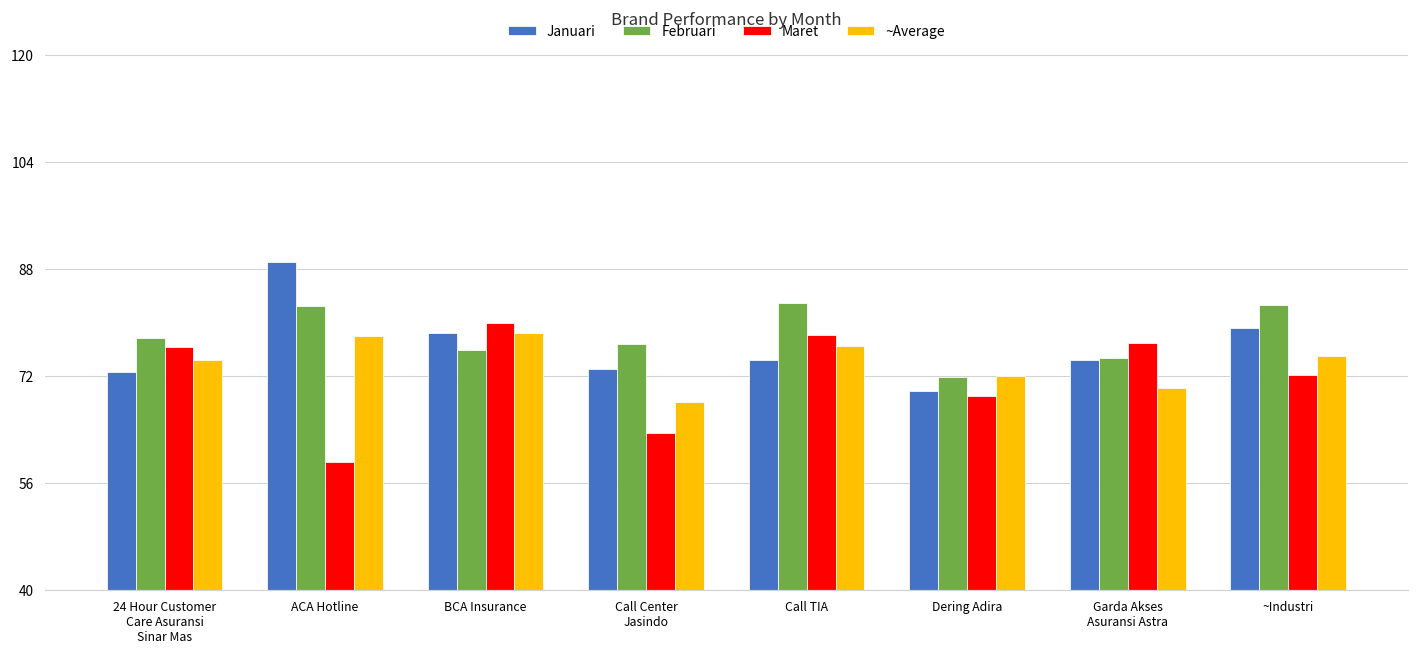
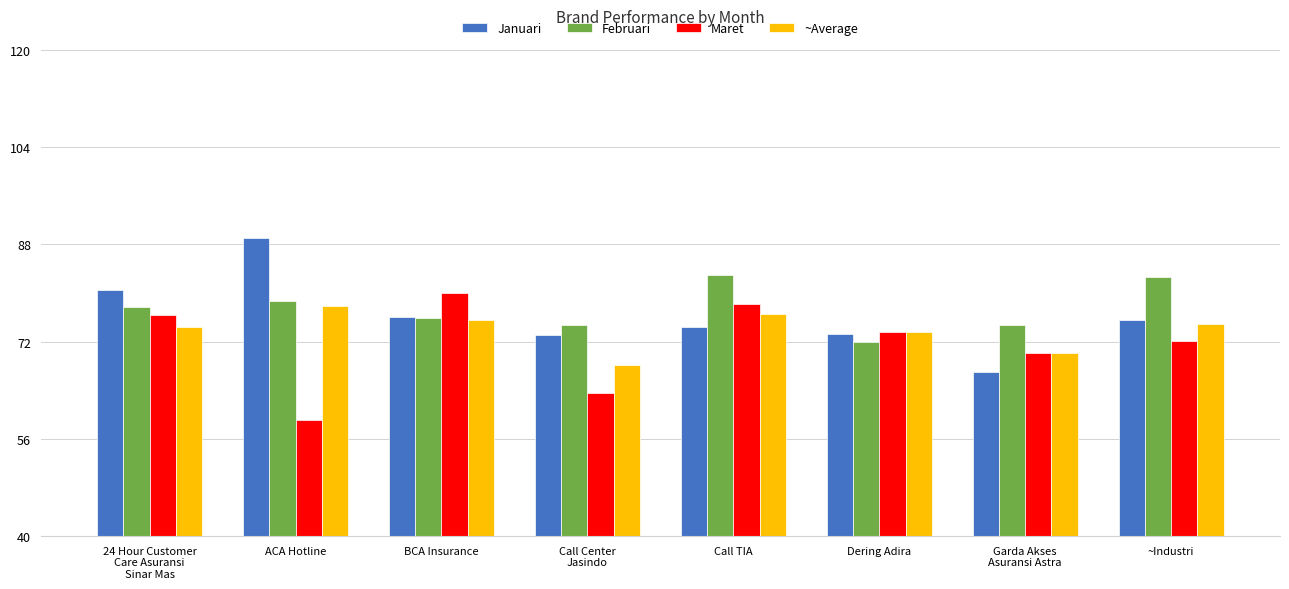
  {
    "Januari": {
-     "24 Hour Customer Care Asuransi Sinar Mas": 73,
+     "24 Hour Customer Care Asuransi Sinar Mas": 81,
      "ACA Hotline": 89,
-     "BCA Insurance": 78,
+     "BCA Insurance": 76,
      "Call Center Jasindo": 73,
      "Call TIA": 74,
-     "Dering Adira": 70,
-     "Garda Akses Asuransi Astra": 74,
-     "~Industri": 79
+     "Dering Adira": 73,
+     "Garda Akses Asuransi Astra": 67,
+     "~Industri": 76
    },
    "Februari": {
      "24 Hour Customer Care Asuransi Sinar Mas": 78,
-     "ACA Hotline": 82,
+     "ACA Hotline": 79,
      "BCA Insurance": 76,
-     "Call Center Jasindo": 77,
+     "Call Center Jasindo": 75,
      "Call TIA": 83,
      "Dering Adira": 72,
      "Garda Akses Asuransi Astra": 75,
      "~Industri": 83
    },
    "Maret": {
      "24 Hour Customer Care Asuransi Sinar Mas": 76,
      "ACA Hotline": 59,
      "BCA Insurance": 80,
      "Call Center Jasindo": 63,
      "Call TIA": 78,
-     "Dering Adira": 69,
-     "Garda Akses Asuransi Astra": 77,
+     "Dering Adira": 74,
+     "Garda Akses Asuransi Astra": 70,
      "~Industri": 72
    },
    "~Average": {
      "24 Hour Customer Care Asuransi Sinar Mas": 74,
      "ACA Hotline": 78,
-     "BCA Insurance": 78,
+     "BCA Insurance": 75,
      "Call Center Jasindo": 68,
      "Call TIA": 77,
-     "Dering Adira": 72,
+     "Dering Adira": 74,
      "Garda Akses Asuransi Astra": 70,
      "~Industri": 75
    }
  }
